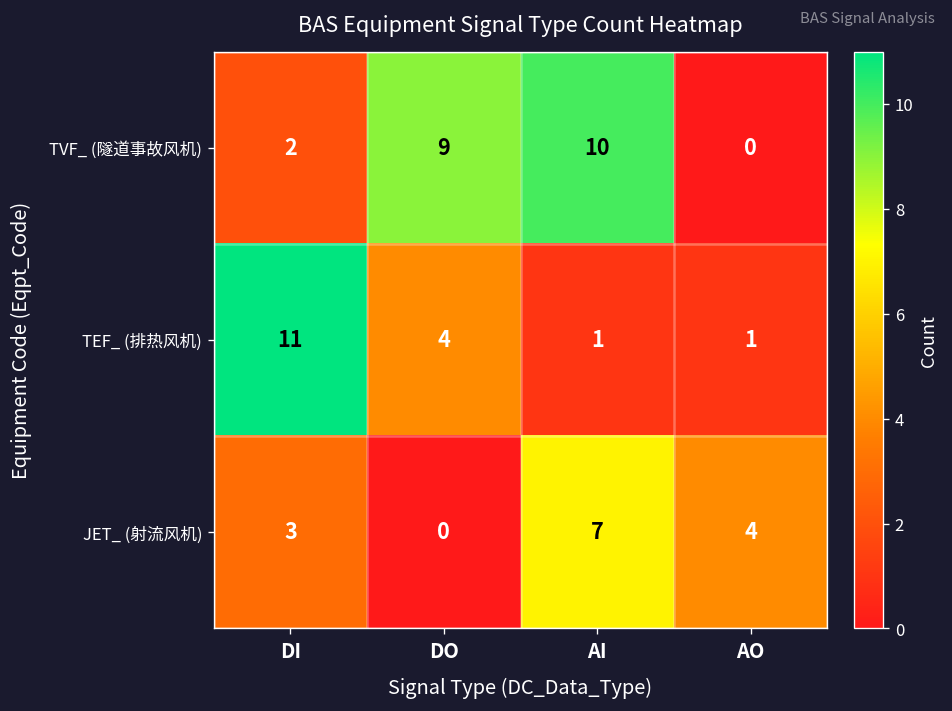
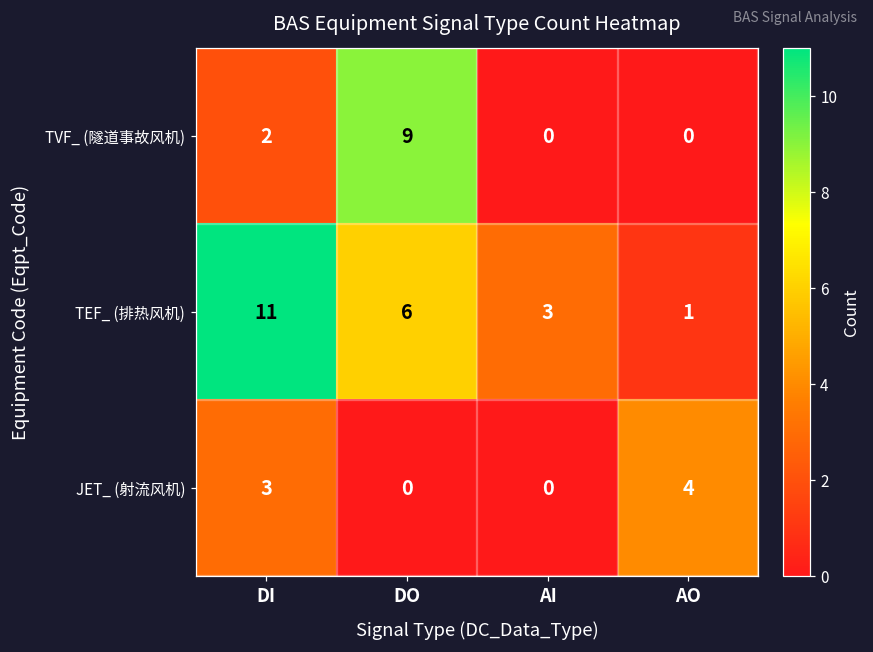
  {
    "TVF_ (隧道事故风机)": {
      "DI": 2,
      "DO": 9,
-     "AI": 10,
+     "AI": 0,
      "AO": 0
    },
    "TEF_ (排热风机)": {
      "DI": 11,
-     "DO": 4,
-     "AI": 1,
+     "DO": 6,
+     "AI": 3,
      "AO": 1
    },
    "JET_ (射流风机)": {
      "DI": 3,
      "DO": 0,
-     "AI": 7,
+     "AI": 0,
      "AO": 4
    }
  }
